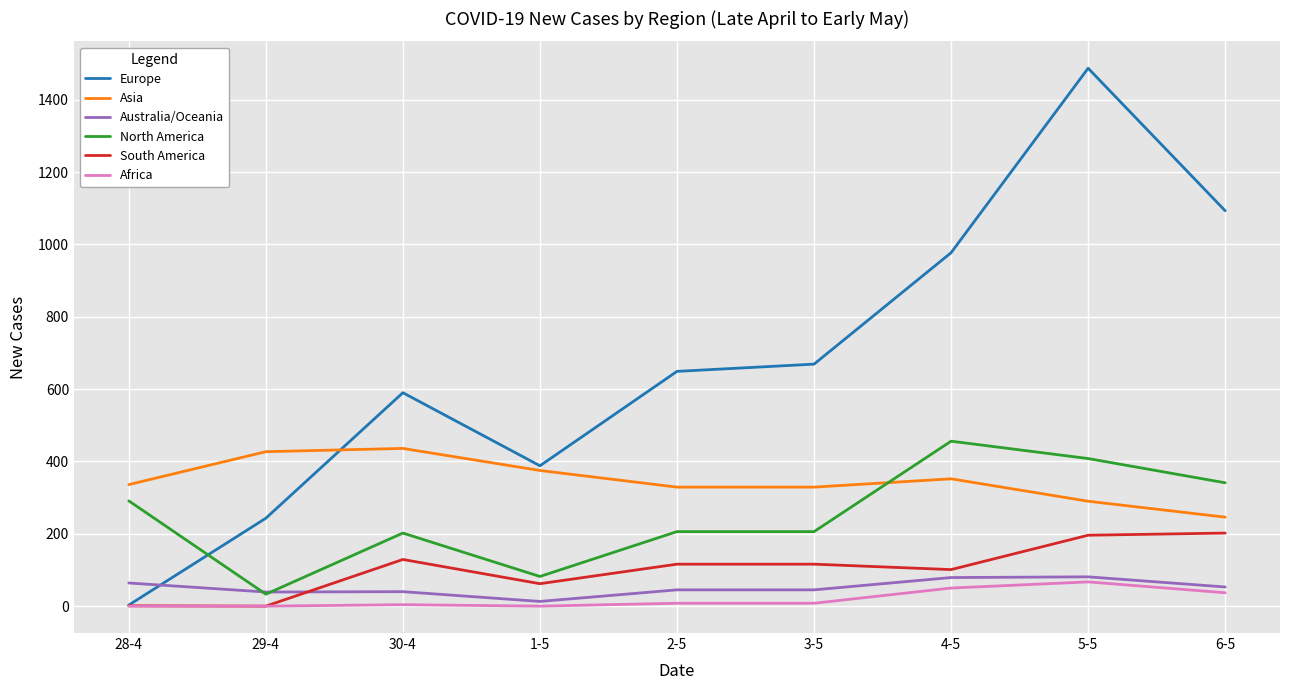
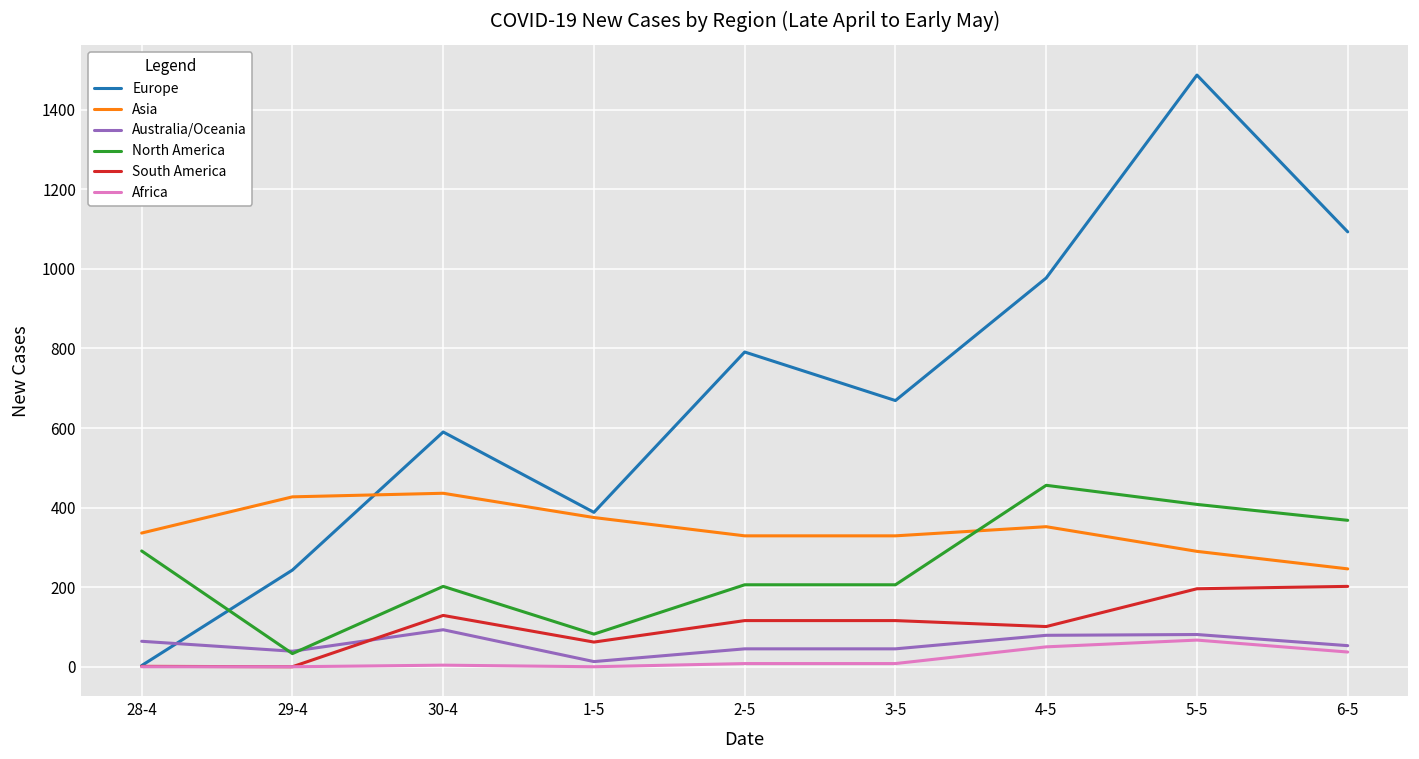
  {
    "Europe": {
      "29-4": 240,
      "30-4": 590,
      "1-5": 390,
-     "2-5": 650,
+     "2-5": 790,
      "3-5": 670,
      "4-5": 980,
      "5-5": 1490,
      "6-5": 1090
    },
    "Asia": {
      "28-4": 340,
      "29-4": 430,
      "30-4": 440,
      "1-5": 380,
      "2-5": 330,
      "3-5": 330,
      "4-5": 350,
      "5-5": 290,
      "6-5": 250
    },
    "Australia/Oceania": {
      "28-4": 60,
-     "30-4": 40,
+     "30-4": 90,
      "1-5": 10,
      "2-5": 50,
      "3-5": 50,
      "4-5": 80,
      "5-5": 80,
      "6-5": 50
    },
    "North America": {
      "28-4": 290,
      "30-4": 200,
      "1-5": 80,
      "2-5": 210,
      "3-5": 210,
      "4-5": 460,
      "5-5": 410,
-     "6-5": 340
+     "6-5": 370
    },
    "South America": {
      "30-4": 130,
      "1-5": 60,
      "2-5": 120,
      "3-5": 120,
      "4-5": 100,
      "5-5": 200,
      "6-5": 200
    },
    "Africa": {
      "30-4": 0,
      "1-5": 0,
      "2-5": 10,
      "3-5": 10,
      "4-5": 50,
      "5-5": 70,
      "6-5": 40
    }
  }
